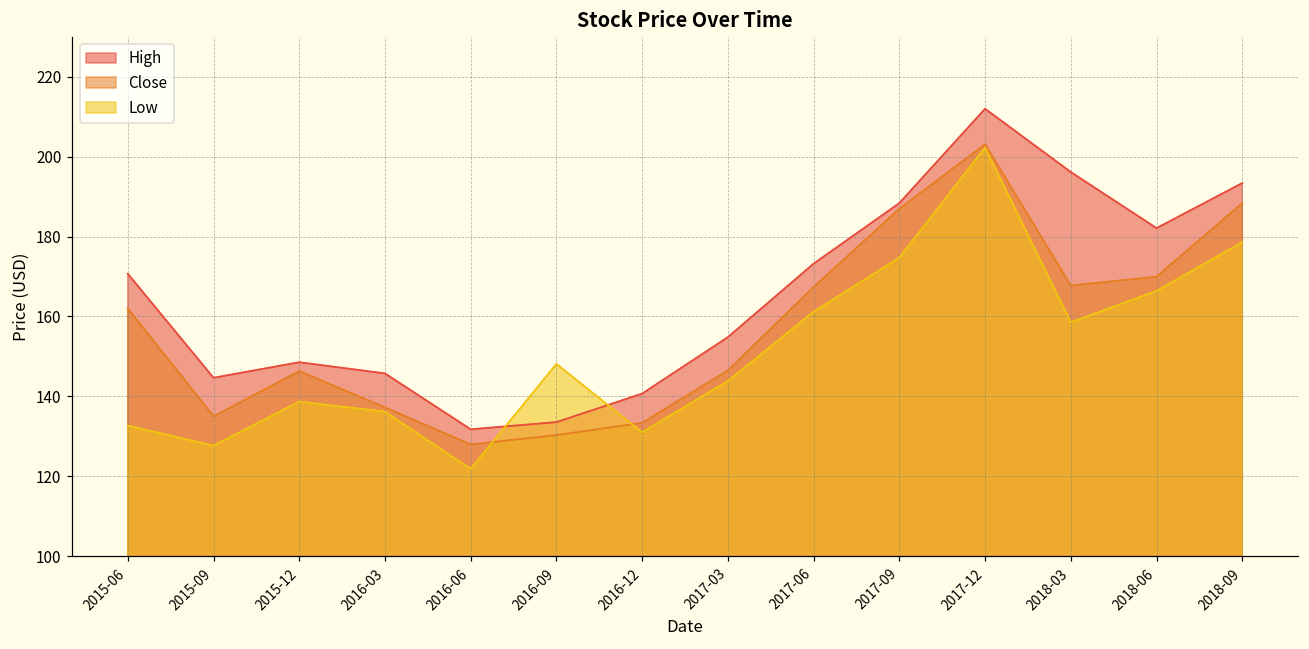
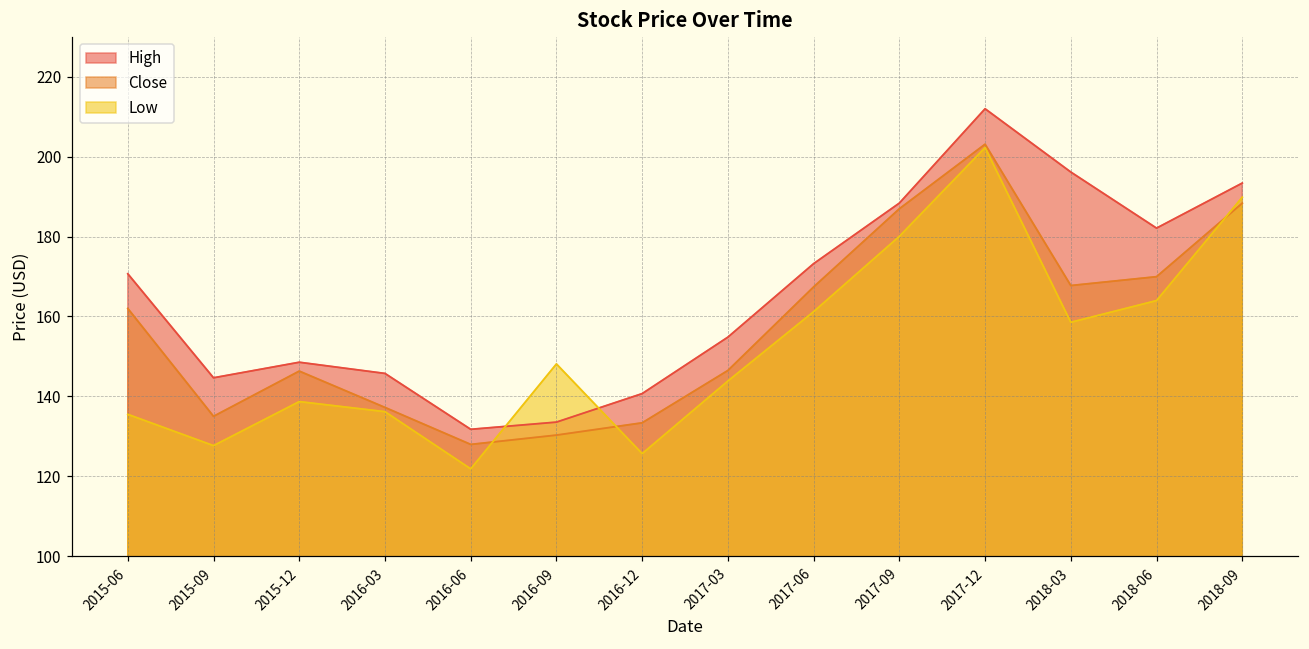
  {
    "Low": {
-     "2015-06": 133,
+     "2015-06": 136,
      "2015-09": 128,
      "2015-12": 139,
      "2016-03": 136,
      "2016-06": 122,
      "2016-09": 148,
-     "2016-12": 131,
+     "2016-12": 126,
      "2017-03": 144,
      "2017-06": 161,
-     "2017-09": 175,
+     "2017-09": 180,
      "2017-12": 202,
      "2018-03": 159,
-     "2018-06": 166,
-     "2018-09": 179
+     "2018-06": 164,
+     "2018-09": 190
    }
  }
